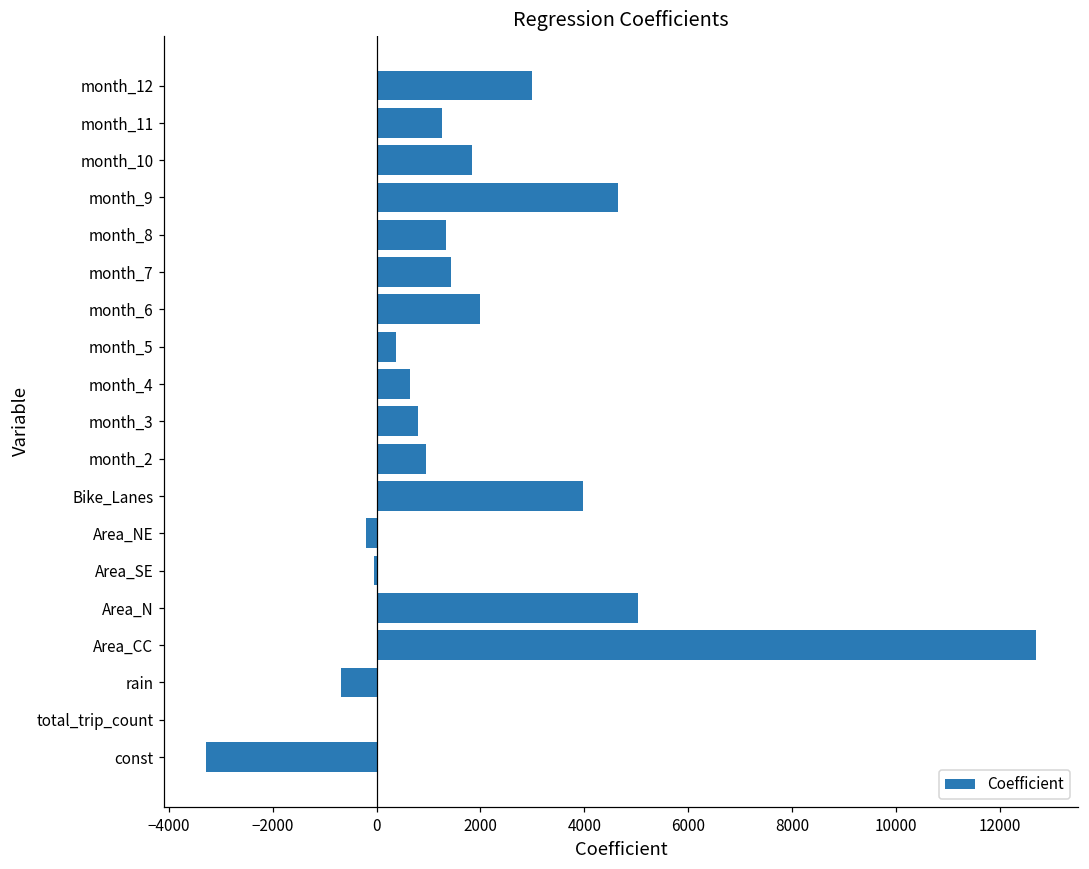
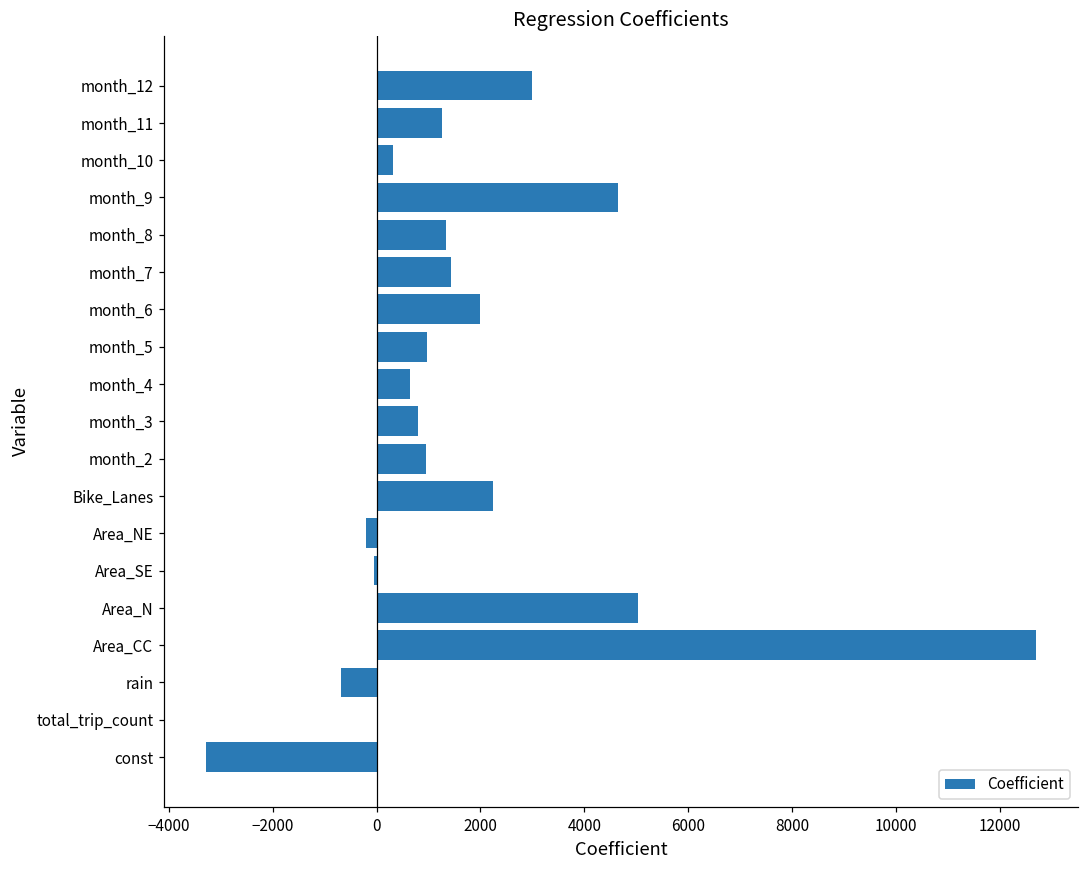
  {
    "month_12": 3000,
    "month_11": 1300,
-   "month_10": 1800,
+   "month_10": 300,
    "month_9": 4600,
    "month_8": 1300,
    "month_7": 1400,
    "month_6": 2000,
-   "month_5": 400,
+   "month_5": 1000,
    "month_4": 600,
    "month_3": 800,
    "month_2": 900,
-   "Bike_Lanes": 4000,
+   "Bike_Lanes": 2200,
    "Area_NE": -200,
    "Area_SE": -100,
    "Area_N": 5000,
    "Area_CC": 12700,
    "rain": -700,
    "const": -3300
  }
